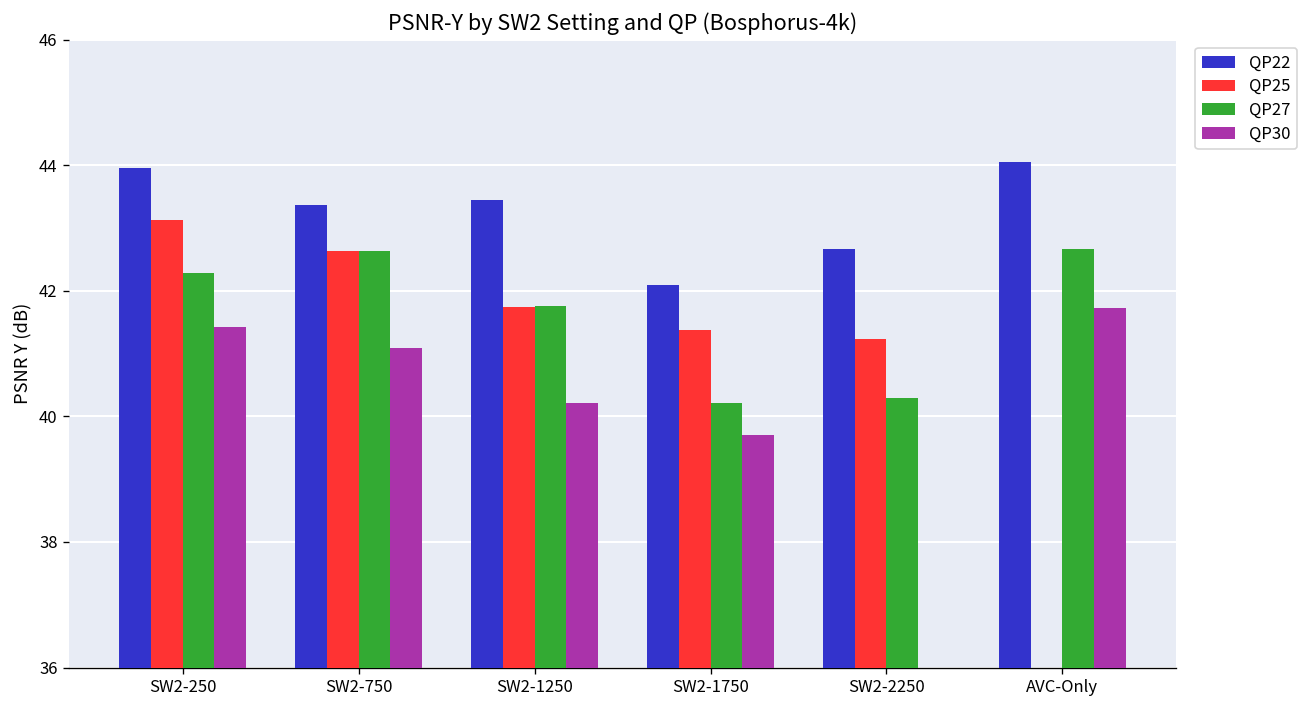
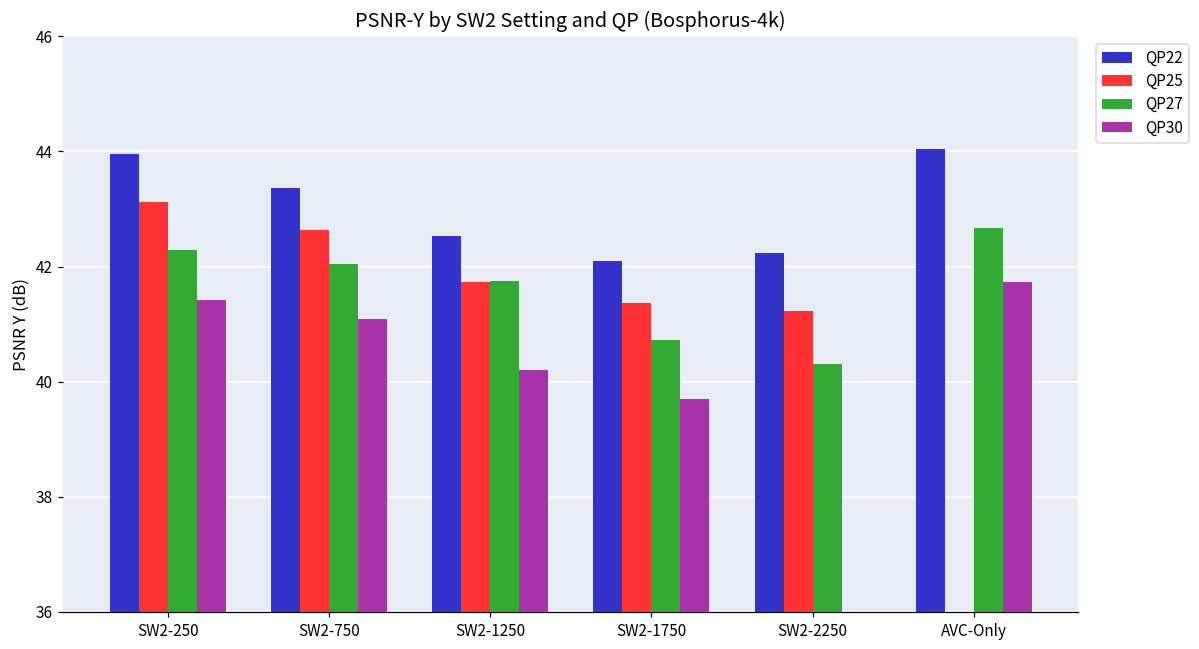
  {
    "QP22": {
      "SW2-250": 44.0,
      "SW2-750": 43.4,
-     "SW2-1250": 43.4,
+     "SW2-1250": 42.5,
      "SW2-1750": 42.1,
-     "SW2-2250": 42.7,
+     "SW2-2250": 42.2,
      "AVC-Only": 44.1
    },
    "QP27": {
      "SW2-250": 42.3,
-     "SW2-750": 42.6,
+     "SW2-750": 42.1,
      "SW2-1250": 41.8,
-     "SW2-1750": 40.2,
+     "SW2-1750": 40.7,
      "SW2-2250": 40.3,
      "AVC-Only": 42.7
    }
  }
